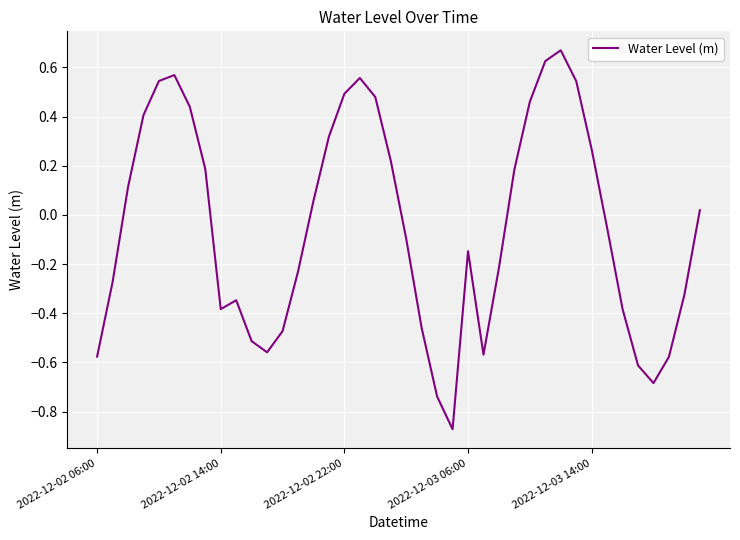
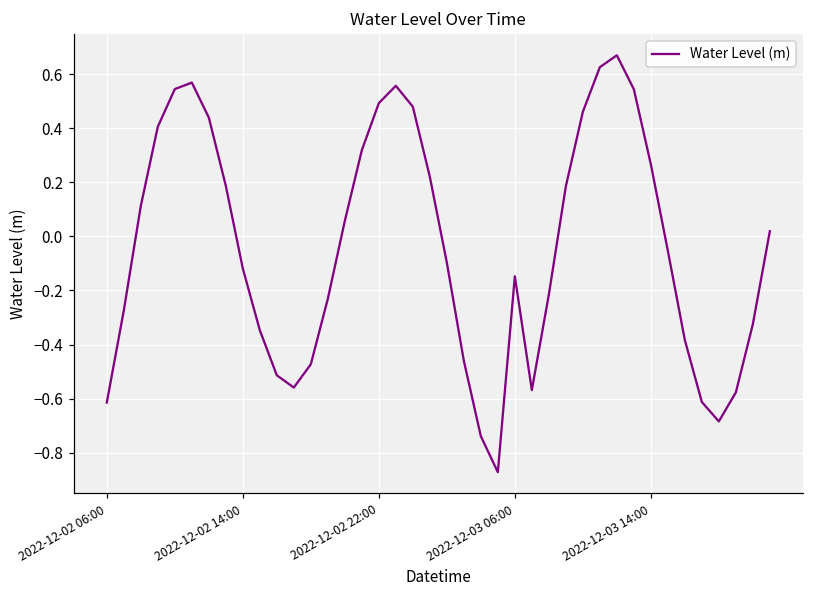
  {
-   "2022-12-02 06:00": -0.58,
-   "2022-12-02 14:00": -0.38,
+   "2022-12-02 06:00": -0.61,
+   "2022-12-02 14:00": -0.12,
    "2022-12-02 22:00": 0.49,
    "2022-12-03 06:00": -0.15,
    "2022-12-03 14:00": 0.27
  }
